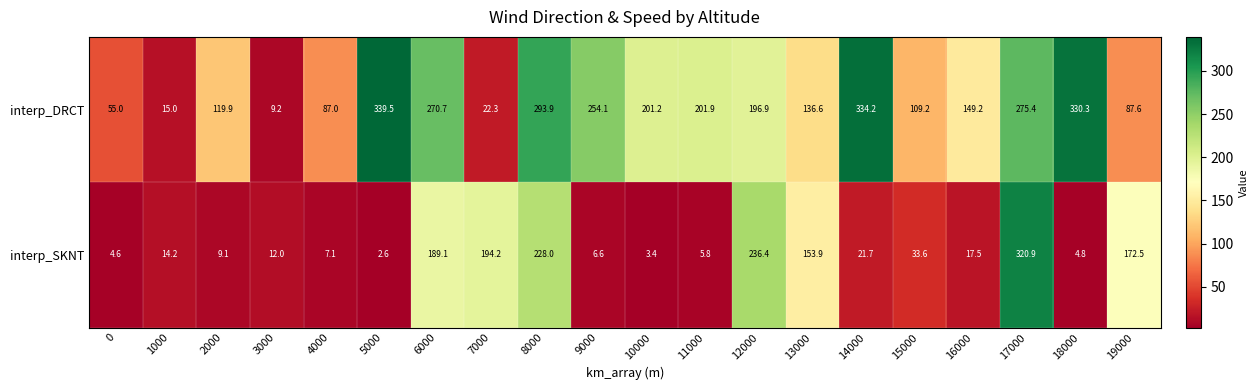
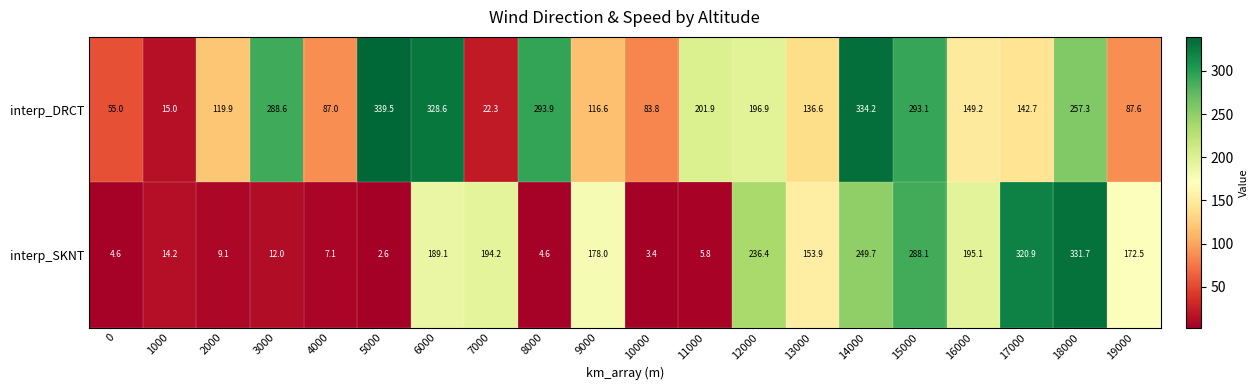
  {
    "interp_DRCT": {
      "0": 55.0,
      "1000": 15.0,
      "2000": 119.9,
-     "3000": 9.2,
+     "3000": 288.6,
      "4000": 87.0,
      "5000": 339.5,
-     "6000": 270.7,
+     "6000": 328.6,
      "7000": 22.3,
      "8000": 293.9,
-     "9000": 254.1,
-     "10000": 201.2,
+     "9000": 116.6,
+     "10000": 83.8,
      "11000": 201.9,
      "12000": 196.9,
      "13000": 136.6,
      "14000": 334.2,
-     "15000": 109.2,
+     "15000": 293.1,
      "16000": 149.2,
-     "17000": 275.4,
-     "18000": 330.3,
+     "17000": 142.7,
+     "18000": 257.3,
      "19000": 87.6
    },
    "interp_SKNT": {
      "0": 4.6,
      "1000": 14.2,
      "2000": 9.1,
      "3000": 12.0,
      "4000": 7.1,
      "5000": 2.6,
      "6000": 189.1,
      "7000": 194.2,
-     "8000": 228.0,
-     "9000": 6.6,
+     "8000": 4.6,
+     "9000": 178.0,
      "10000": 3.4,
      "11000": 5.8,
      "12000": 236.4,
      "13000": 153.9,
-     "14000": 21.7,
-     "15000": 33.6,
-     "16000": 17.5,
+     "14000": 249.7,
+     "15000": 288.1,
+     "16000": 195.1,
      "17000": 320.9,
-     "18000": 4.8,
+     "18000": 331.7,
      "19000": 172.5
    }
  }
